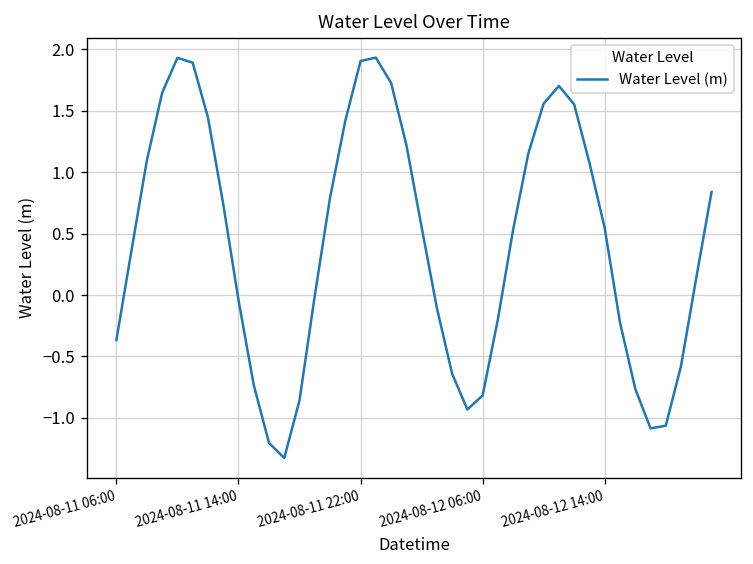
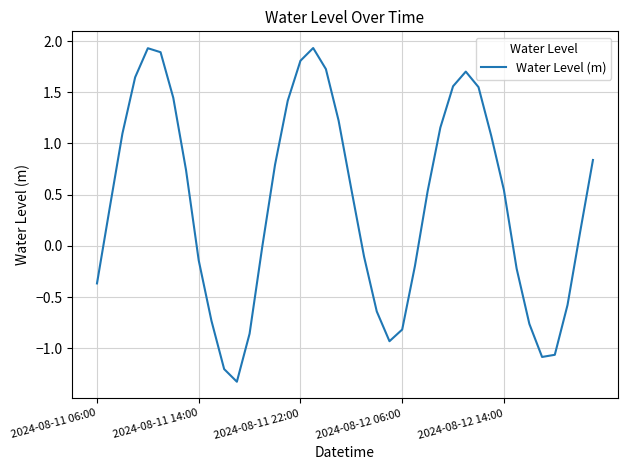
  {
    "2024-08-11 06:00": -0.37,
-   "2024-08-11 14:00": -0.04,
-   "2024-08-11 22:00": 1.90,
+   "2024-08-11 14:00": -0.14,
+   "2024-08-11 22:00": 1.81,
    "2024-08-12 06:00": -0.82,
    "2024-08-12 14:00": 0.54
  }
